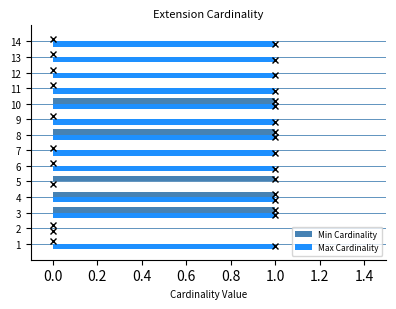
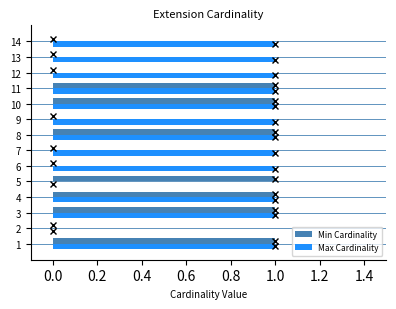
  {
    "Min Cardinality": {
      "14": 0,
      "13": 0,
      "12": 0,
-     "11": 0,
+     "11": 1,
      "10": 1,
      "9": 0,
      "8": 1,
      "7": 0,
      "6": 0,
      "5": 1,
      "4": 1,
      "3": 1,
      "2": 0,
-     "1": 0
+     "1": 1
    },
    "Max Cardinality": {
      "14": 1,
      "13": 1,
      "12": 1,
      "11": 1,
      "10": 1,
      "9": 1,
      "8": 1,
      "7": 1,
      "6": 1,
      "5": 0,
      "4": 1,
      "3": 1,
      "2": 0,
      "1": 1
    }
  }
